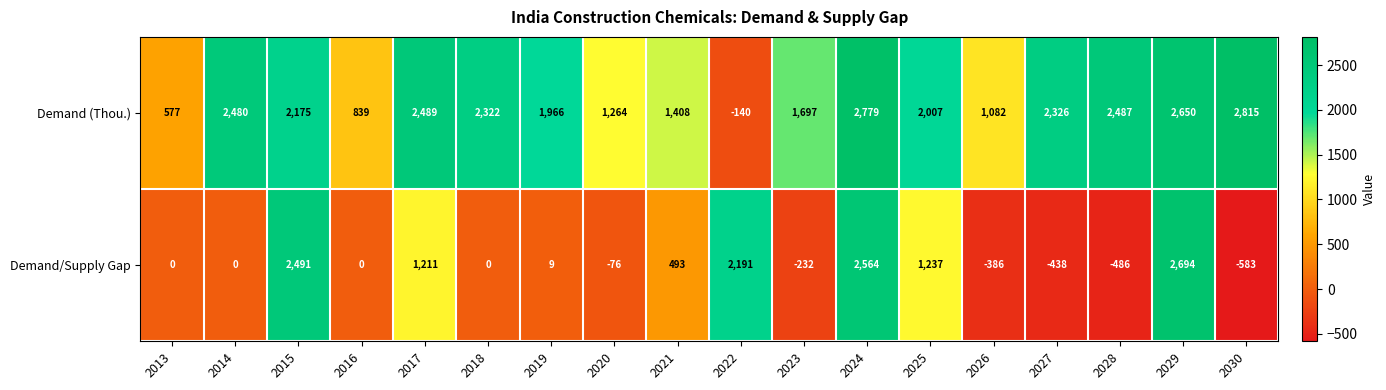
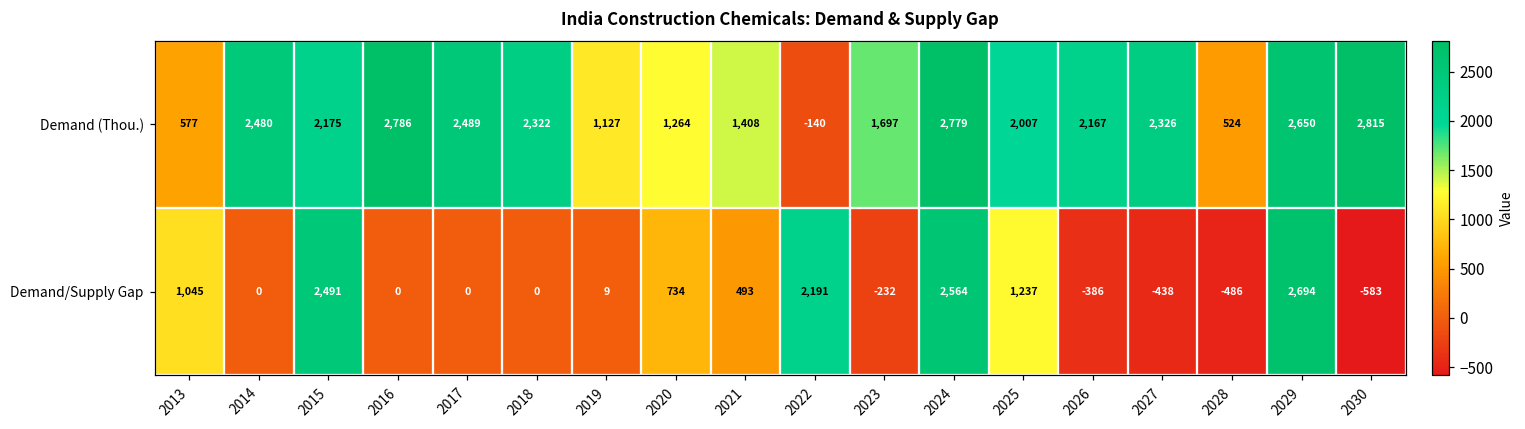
  {
    "Demand (Thou.)": {
      "2013": "577",
      "2014": "2,480",
      "2015": "2,175",
-     "2016": "839",
+     "2016": "2,786",
      "2017": "2,489",
      "2018": "2,322",
-     "2019": "1,966",
+     "2019": "1,127",
      "2020": "1,264",
      "2021": "1,408",
      "2022": "-140",
      "2023": "1,697",
      "2024": "2,779",
      "2025": "2,007",
-     "2026": "1,082",
+     "2026": "2,167",
      "2027": "2,326",
-     "2028": "2,487",
+     "2028": "524",
      "2029": "2,650",
      "2030": "2,815"
    },
    "Demand/Supply Gap": {
-     "2013": "0",
+     "2013": "1,045",
      "2014": "0",
      "2015": "2,491",
      "2016": "0",
-     "2017": "1,211",
+     "2017": "0",
      "2018": "0",
      "2019": "9",
-     "2020": "-76",
+     "2020": "734",
      "2021": "493",
      "2022": "2,191",
      "2023": "-232",
      "2024": "2,564",
      "2025": "1,237",
      "2026": "-386",
      "2027": "-438",
      "2028": "-486",
      "2029": "2,694",
      "2030": "-583"
    }
  }
